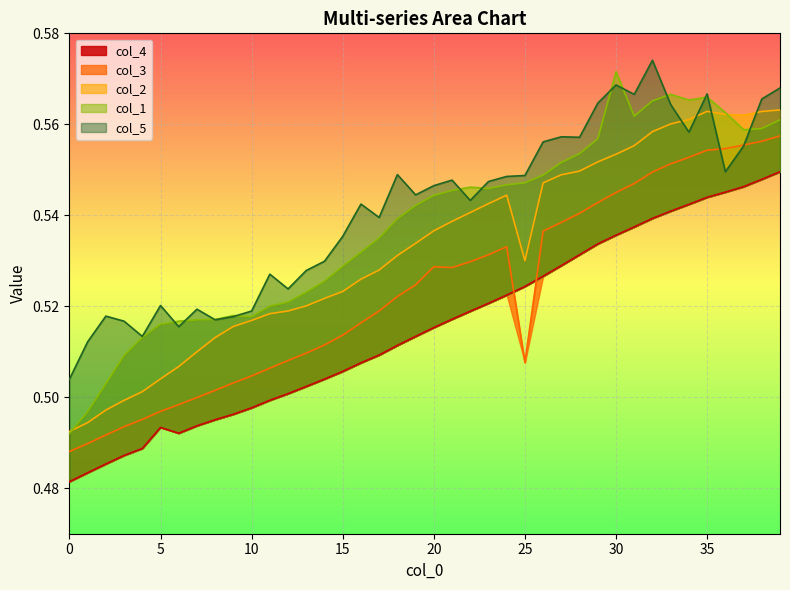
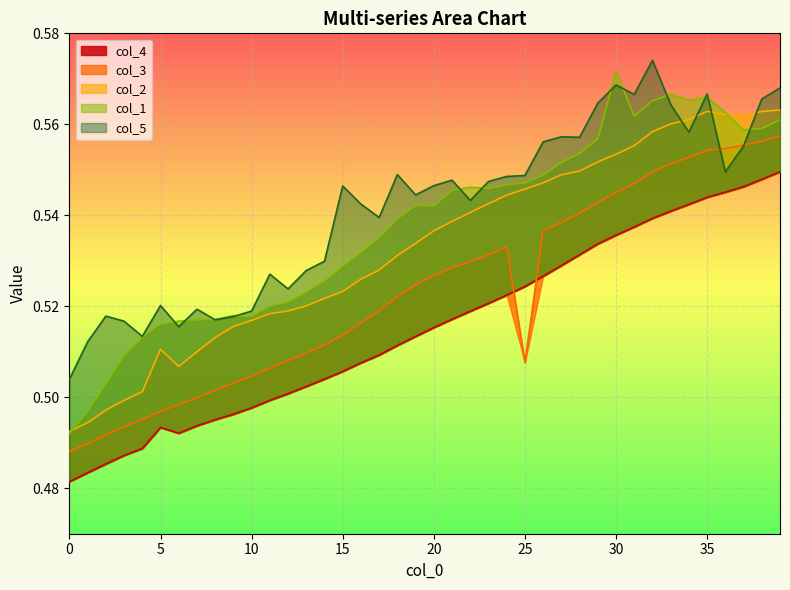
  {
    "col_4": {
      "0": 0.481,
      "5": 0.493,
      "10": 0.498,
      "15": 0.506,
      "20": 0.515,
      "25": 0.524,
      "30": 0.536,
      "35": 0.544
    },
    "col_3": {
      "0": 0.488,
      "5": 0.497,
      "10": 0.505,
      "15": 0.514,
-     "20": 0.529,
+     "20": 0.527,
      "25": 0.508,
      "30": 0.545,
      "35": 0.554
    },
    "col_2": {
-     "5": 0.504,
+     "5": 0.511,
      "10": 0.517,
      "15": 0.523,
      "20": 0.537,
-     "25": 0.530,
+     "25": 0.546,
      "30": 0.553,
      "35": 0.563
    },
    "col_1": {
      "5": 0.516,
      "10": 0.518,
      "15": 0.529,
-     "20": 0.544,
+     "20": 0.542,
      "25": 0.547,
      "30": 0.572,
      "35": 0.566
    },
    "col_5": {
      "0": 0.504,
      "5": 0.520,
      "10": 0.519,
-     "15": 0.535,
+     "15": 0.546,
      "20": 0.547,
      "25": 0.549,
      "30": 0.569,
      "35": 0.567
    }
  }
